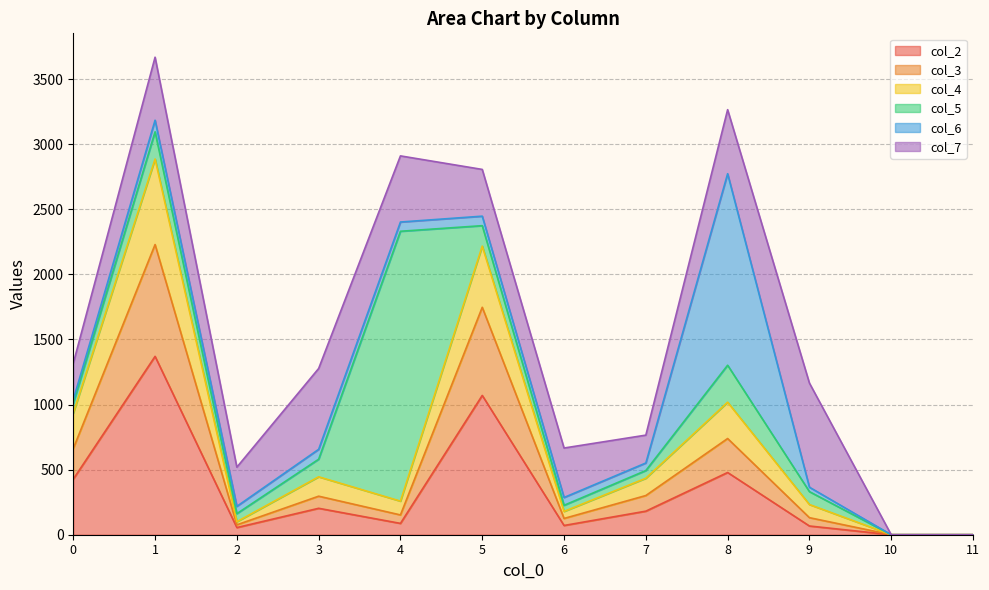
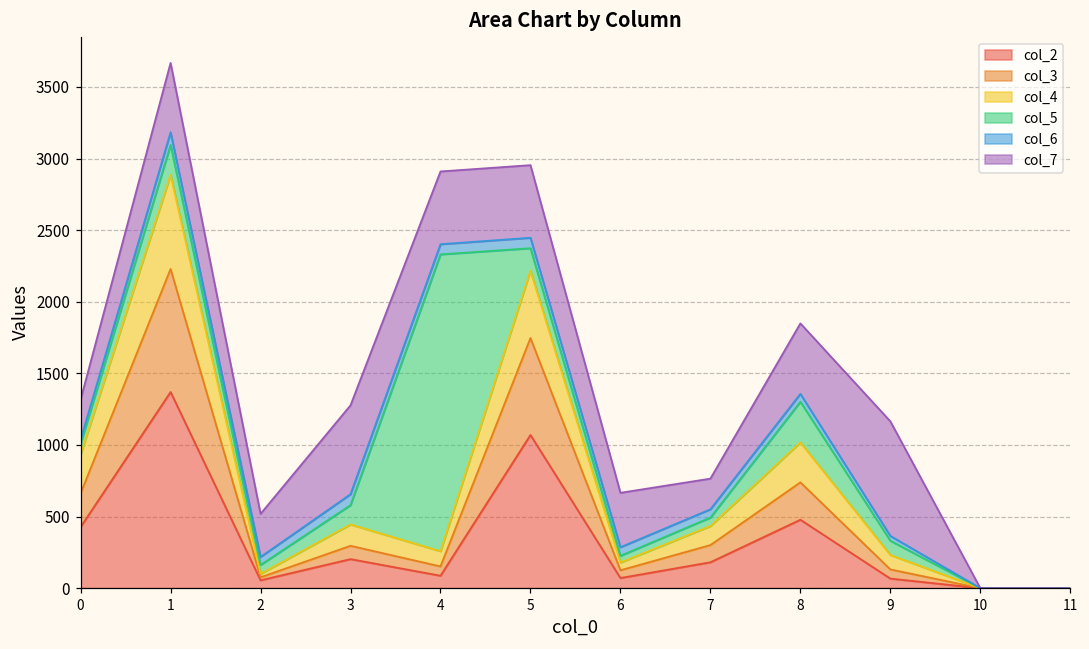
  {
    "col_4": {
      "0": 270,
      "1": 660,
      "2": 20,
      "3": 150,
      "4": 110,
      "5": 470,
      "6": 50,
      "7": 130,
      "8": 280,
      "9": 100
    },
    "col_5": {
      "0": 80,
      "1": 210,
      "2": 60,
      "3": 140,
      "4": 2070,
      "5": 160,
      "6": 50,
      "7": 60,
      "8": 280,
      "9": 100
    },
    "col_6": {
      "0": 30,
      "1": 90,
      "2": 60,
      "3": 80,
      "4": 70,
      "5": 70,
      "6": 60,
      "7": 60,
-     "8": 1470,
+     "8": 60,
      "9": 30
    },
    "col_7": {
      "0": 280,
      "1": 480,
      "2": 300,
      "3": 620,
      "4": 510,
-     "5": 360,
+     "5": 510,
      "6": 380,
      "7": 210,
      "8": 490,
      "9": 800
    }
  }
